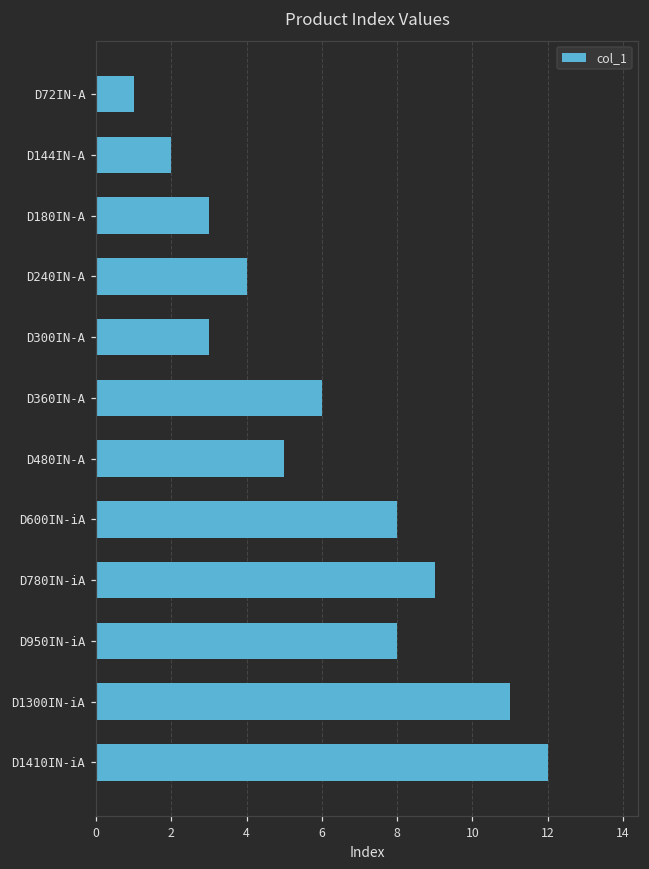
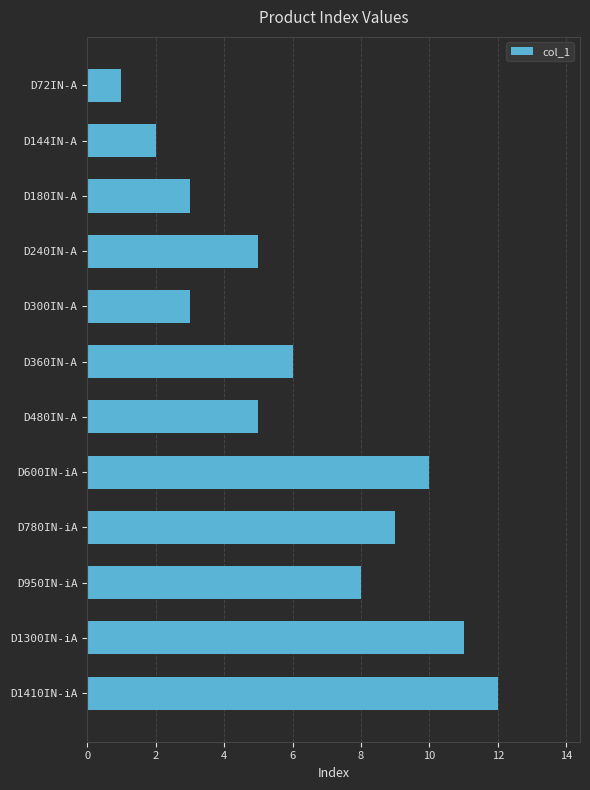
  {
    "D72IN-A": 1,
    "D144IN-A": 2,
    "D180IN-A": 3,
-   "D240IN-A": 4,
+   "D240IN-A": 5,
    "D300IN-A": 3,
    "D360IN-A": 6,
    "D480IN-A": 5,
-   "D600IN-iA": 8,
+   "D600IN-iA": 10,
    "D780IN-iA": 9,
    "D950IN-iA": 8,
    "D1300IN-iA": 11,
    "D1410IN-iA": 12
  }
